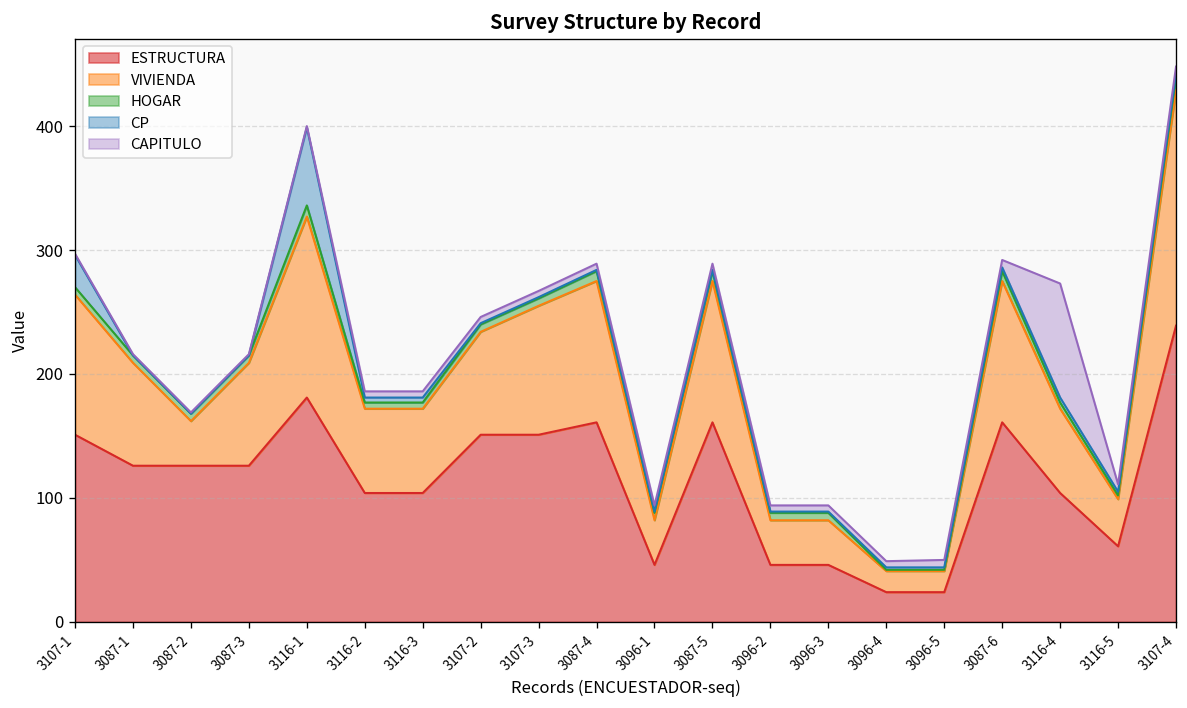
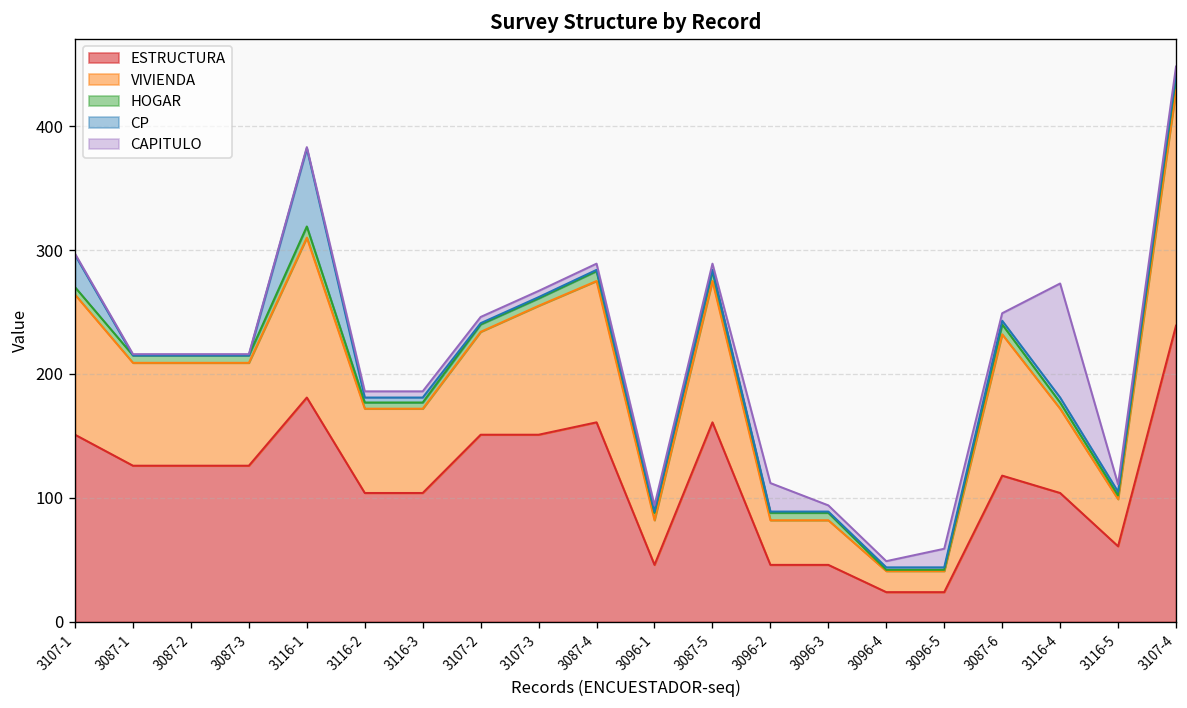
  {
    "ESTRUCTURA": {
      "3107-1": 151,
      "3087-1": 126,
      "3087-2": 126,
      "3087-3": 126,
      "3116-1": 181,
      "3116-2": 104,
      "3116-3": 104,
      "3107-2": 151,
      "3107-3": 151,
      "3087-4": 161,
      "3096-1": 46,
      "3087-5": 161,
      "3096-2": 46,
      "3096-3": 46,
      "3096-4": 24,
      "3096-5": 24,
-     "3087-6": 161,
+     "3087-6": 118,
      "3116-4": 104,
      "3116-5": 61,
      "3107-4": 239
    },
    "VIVIENDA": {
      "3107-1": 113,
      "3087-1": 83,
-     "3087-2": 36,
+     "3087-2": 83,
      "3087-3": 83,
-     "3116-1": 146,
+     "3116-1": 129,
      "3116-2": 68,
      "3116-3": 68,
      "3107-2": 83,
      "3107-3": 104,
      "3087-4": 114,
      "3096-1": 36,
      "3087-5": 114,
      "3096-2": 36,
      "3096-3": 36,
      "3087-6": 114,
      "3116-4": 68,
      "3116-5": 38,
      "3107-4": 190
    },
    "HOGAR": {
      "3107-1": 6,
      "3116-1": 9,
      "3116-2": 5,
      "3116-3": 5,
      "3087-6": 8,
      "3116-4": 5,
      "3116-5": 3,
      "3107-4": 10
    },
    "CP": {
      "3116-2": 4,
      "3116-3": 4,
      "3087-6": 3,
      "3116-4": 4,
      "3116-5": 3,
      "3107-4": 3
    },
    "CAPITULO": {
      "3116-2": 5,
      "3116-3": 5,
      "3107-2": 5,
      "3107-3": 5,
      "3087-4": 5,
      "3096-1": 5,
      "3087-5": 5,
-     "3096-2": 5,
+     "3096-2": 23,
      "3096-3": 5,
      "3096-4": 5,
-     "3096-5": 6,
+     "3096-5": 15,
      "3087-6": 6,
      "3116-4": 92,
      "3116-5": 6,
      "3107-4": 6
    }
  }
